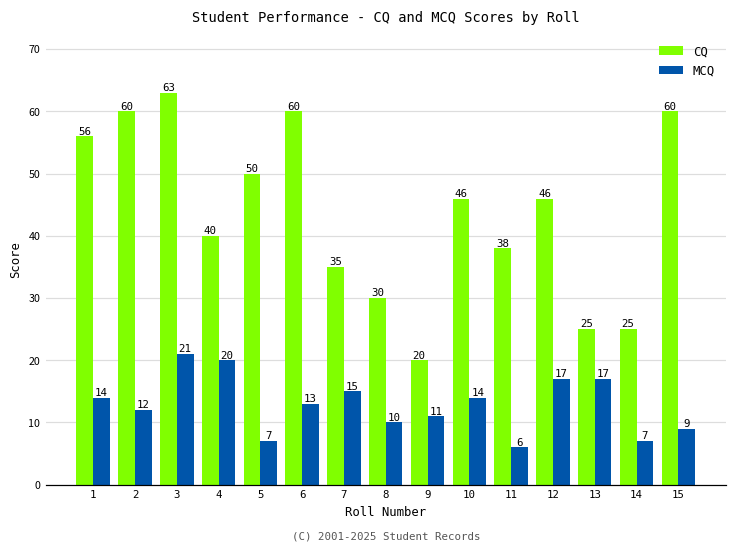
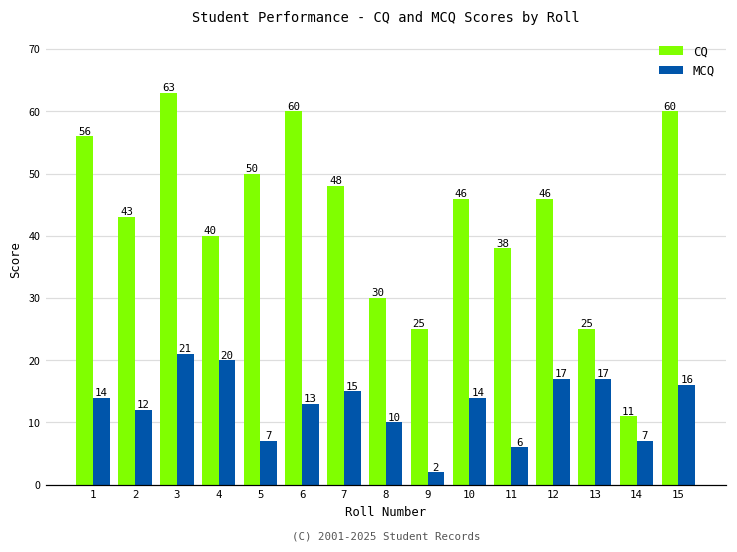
  {
    "CQ": {
      "1": 56,
-     "2": 60,
+     "2": 43,
      "3": 63,
      "4": 40,
      "5": 50,
      "6": 60,
-     "7": 35,
+     "7": 48,
      "8": 30,
-     "9": 20,
+     "9": 25,
      "10": 46,
      "11": 38,
      "12": 46,
      "13": 25,
-     "14": 25,
+     "14": 11,
      "15": 60
    },
    "MCQ": {
      "1": 14,
      "2": 12,
      "3": 21,
      "4": 20,
      "5": 7,
      "6": 13,
      "7": 15,
      "8": 10,
-     "9": 11,
+     "9": 2,
      "10": 14,
      "11": 6,
      "12": 17,
      "13": 17,
      "14": 7,
-     "15": 9
+     "15": 16
    }
  }
